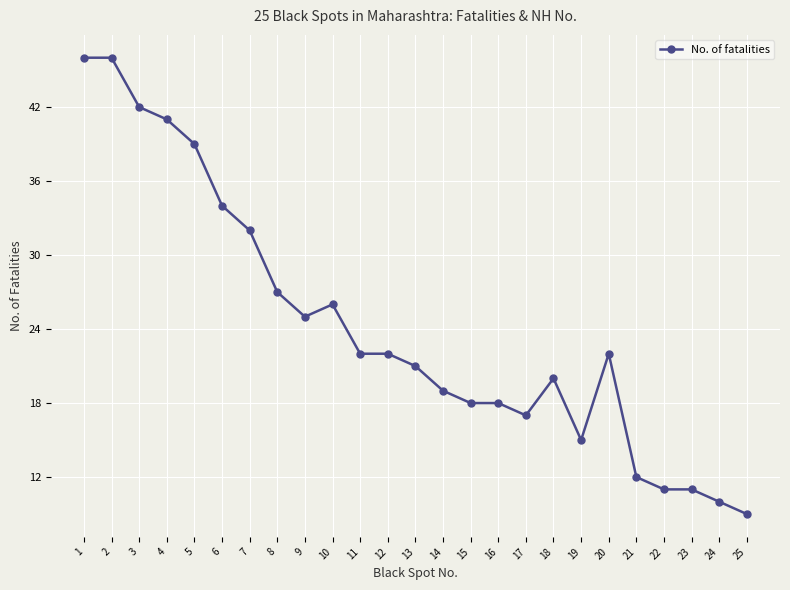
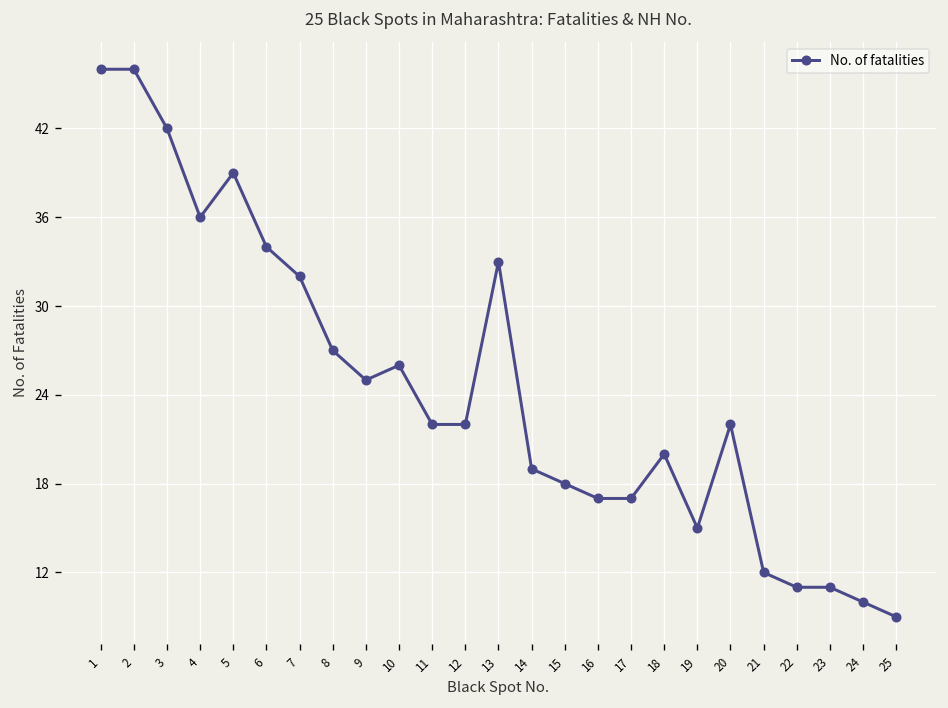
  {
    "1": 46,
    "2": 46,
    "3": 42,
-   "4": 41,
+   "4": 36,
    "5": 39,
    "6": 34,
    "7": 32,
    "8": 27,
    "9": 25,
    "10": 26,
    "11": 22,
    "12": 22,
-   "13": 21,
+   "13": 33,
    "14": 19,
    "15": 18,
-   "16": 18,
+   "16": 17,
    "17": 17,
    "18": 20,
    "19": 15,
    "20": 22,
    "21": 12,
    "22": 11,
    "23": 11,
    "24": 10,
    "25": 9
  }
